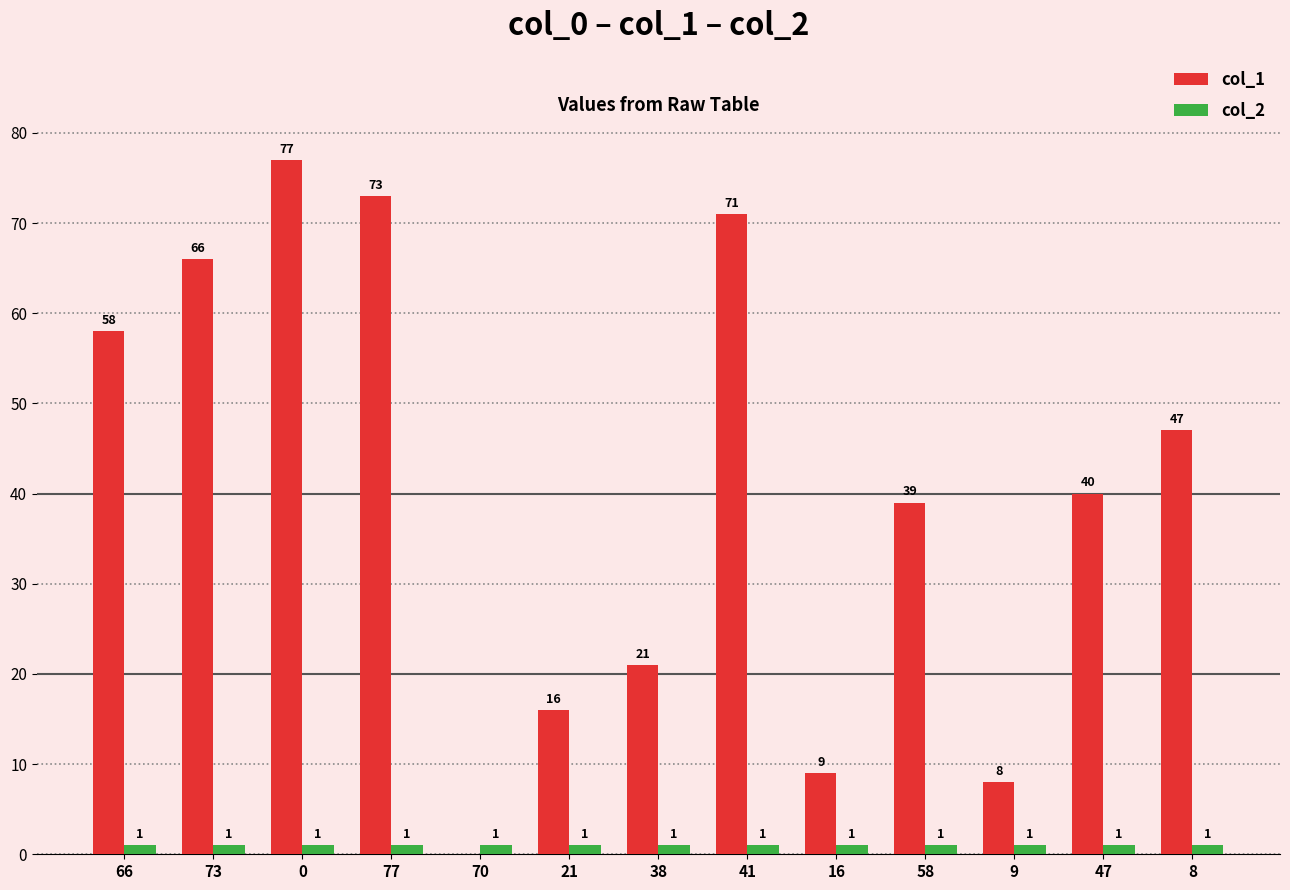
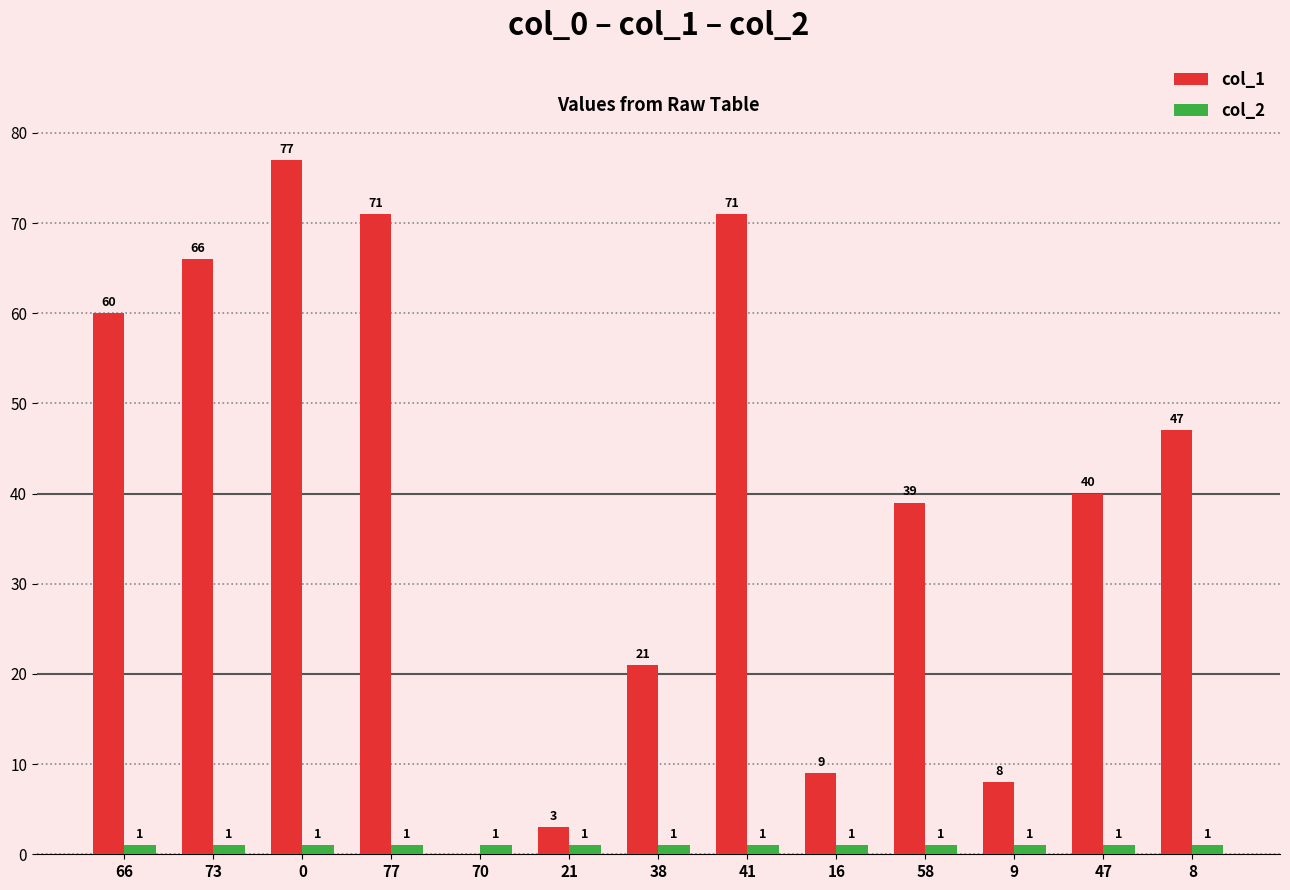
  {
    "col_1": {
-     "66": 58,
+     "66": 60,
      "73": 66,
      "0": 77,
-     "77": 73,
-     "21": 16,
+     "77": 71,
+     "21": 3,
      "38": 21,
      "41": 71,
      "16": 9,
      "58": 39,
      "9": 8,
      "47": 40,
      "8": 47
    },
    "col_2": {
      "66": 1,
      "73": 1,
      "0": 1,
      "77": 1,
      "70": 1,
      "21": 1,
      "38": 1,
      "41": 1,
      "16": 1,
      "58": 1,
      "9": 1,
      "47": 1,
      "8": 1
    }
  }
